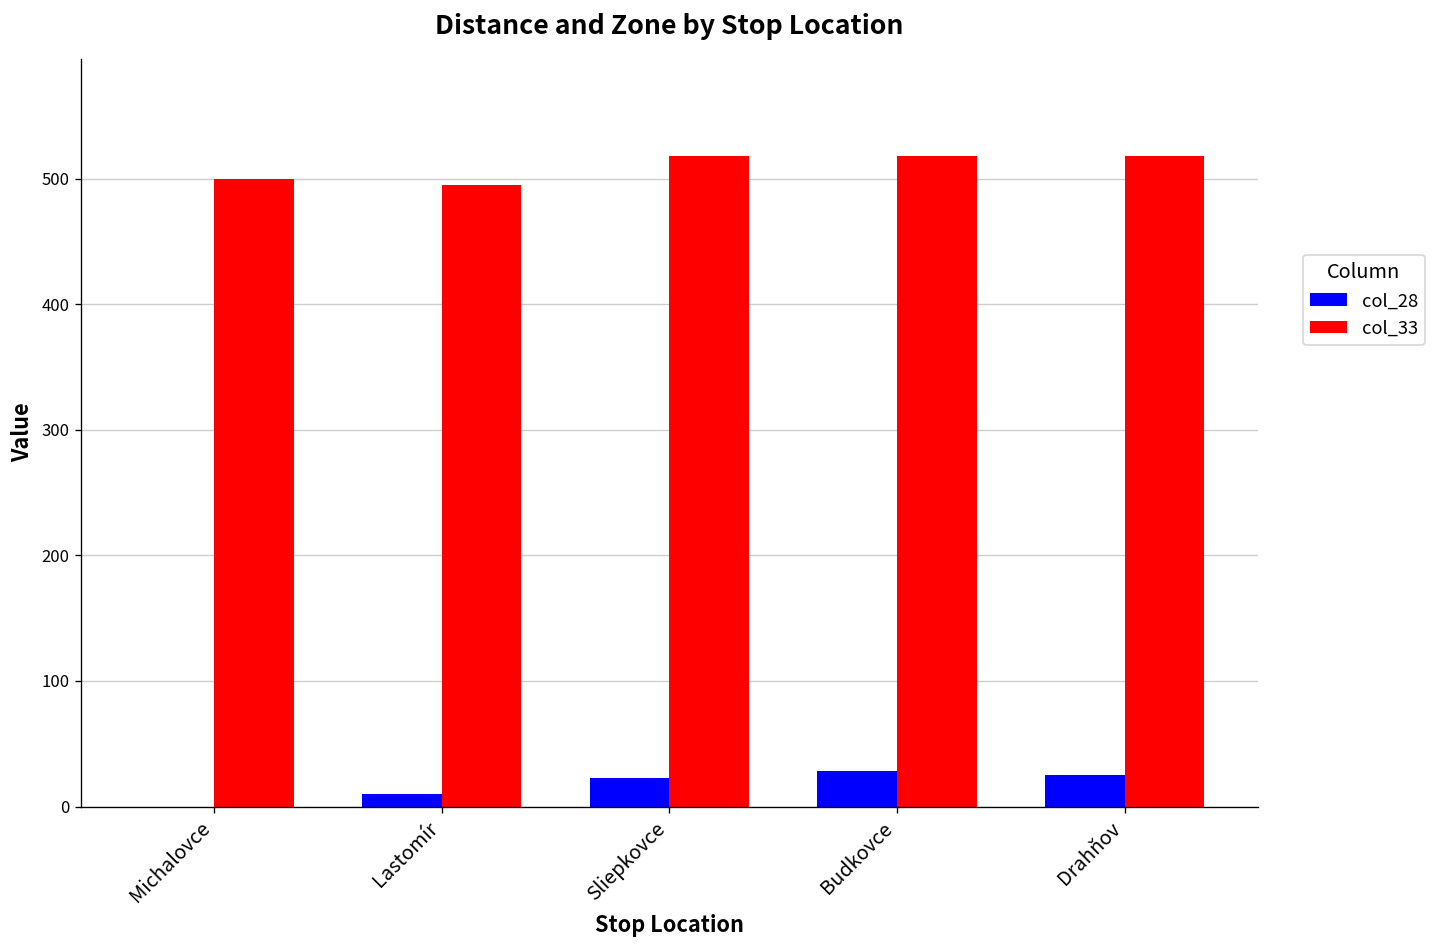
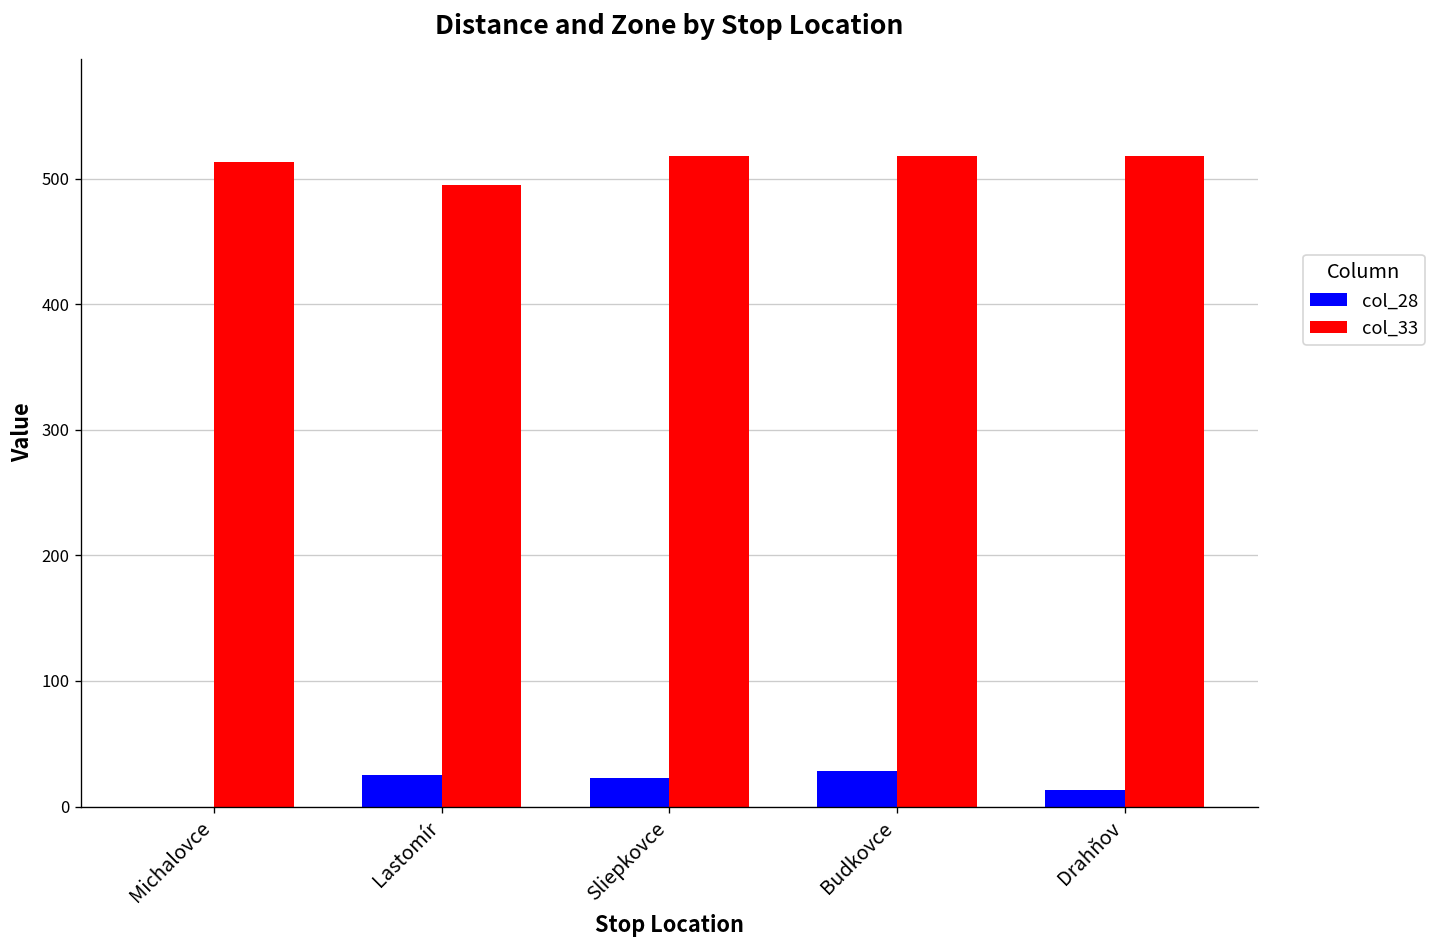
  {
    "col_28": {
      "Michalovce": 0,
-     "Lastomír": 10,
+     "Lastomír": 25,
      "Sliepkovce": 23,
      "Budkovce": 28,
-     "Drahňov": 25
+     "Drahňov": 13
    },
    "col_33": {
-     "Michalovce": 500,
+     "Michalovce": 513,
      "Lastomír": 495,
      "Sliepkovce": 518,
      "Budkovce": 518,
      "Drahňov": 518
    }
  }
